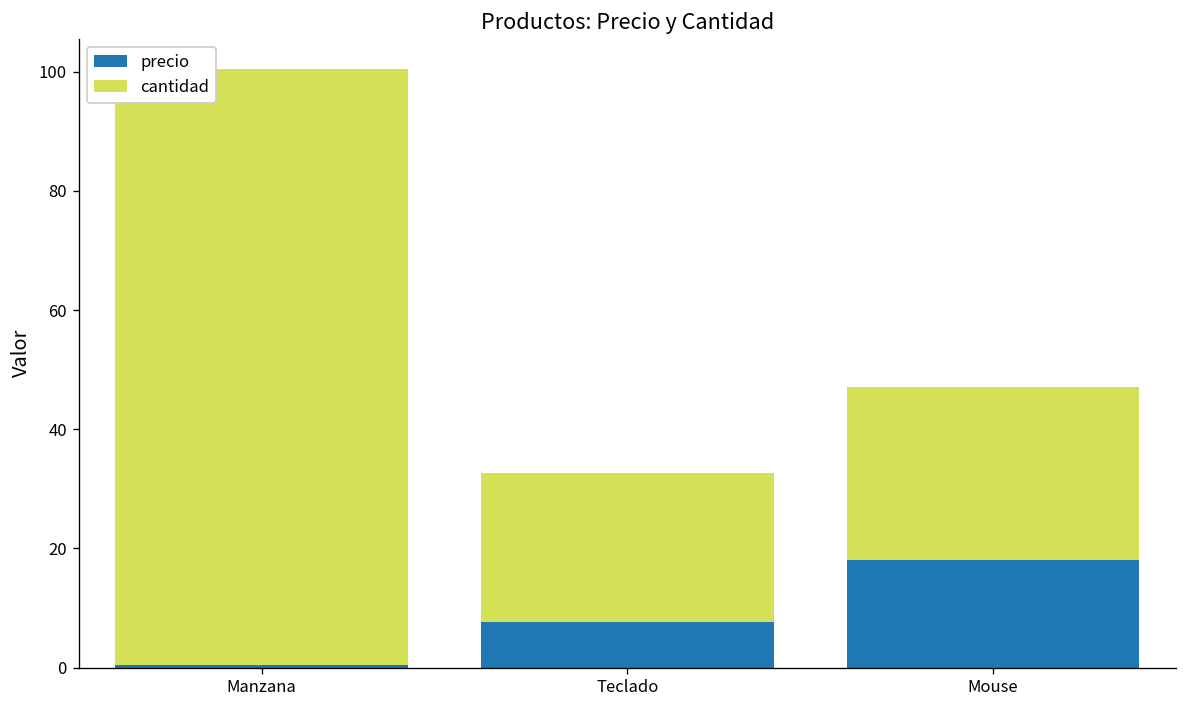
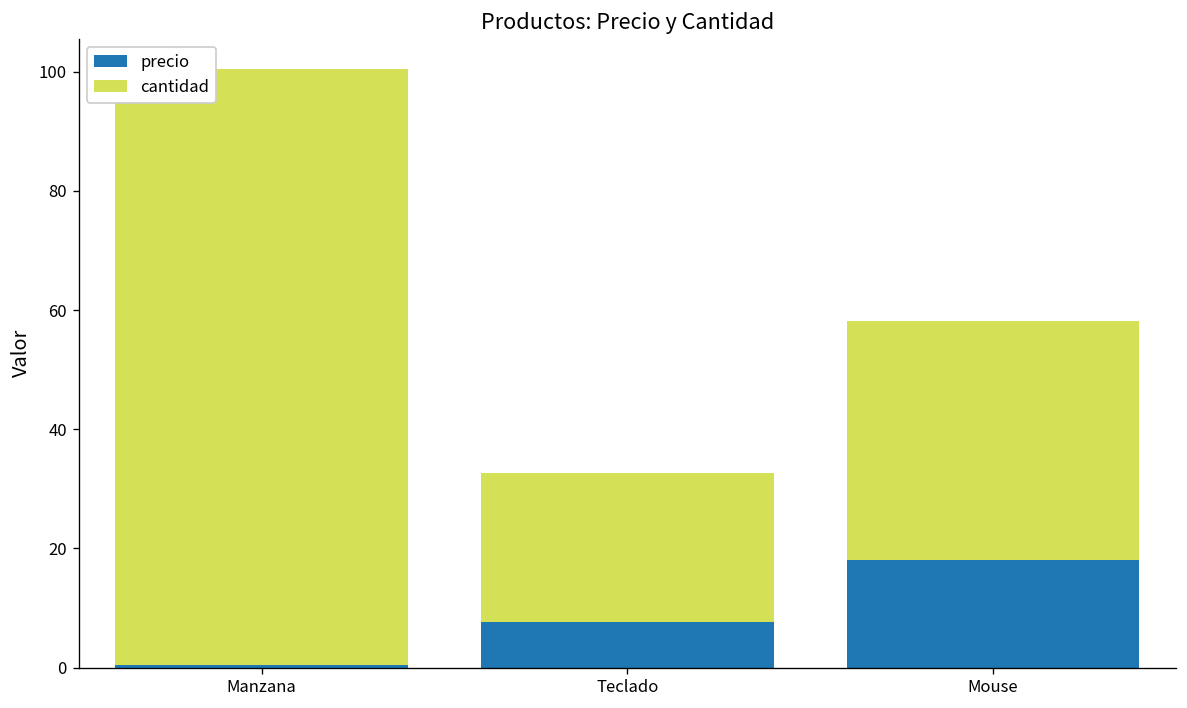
  {
    "precio": {
      "Teclado": 8,
      "Mouse": 18
    },
    "cantidad": {
      "Manzana": 100,
      "Teclado": 25,
-     "Mouse": 29
+     "Mouse": 40
    }
  }
